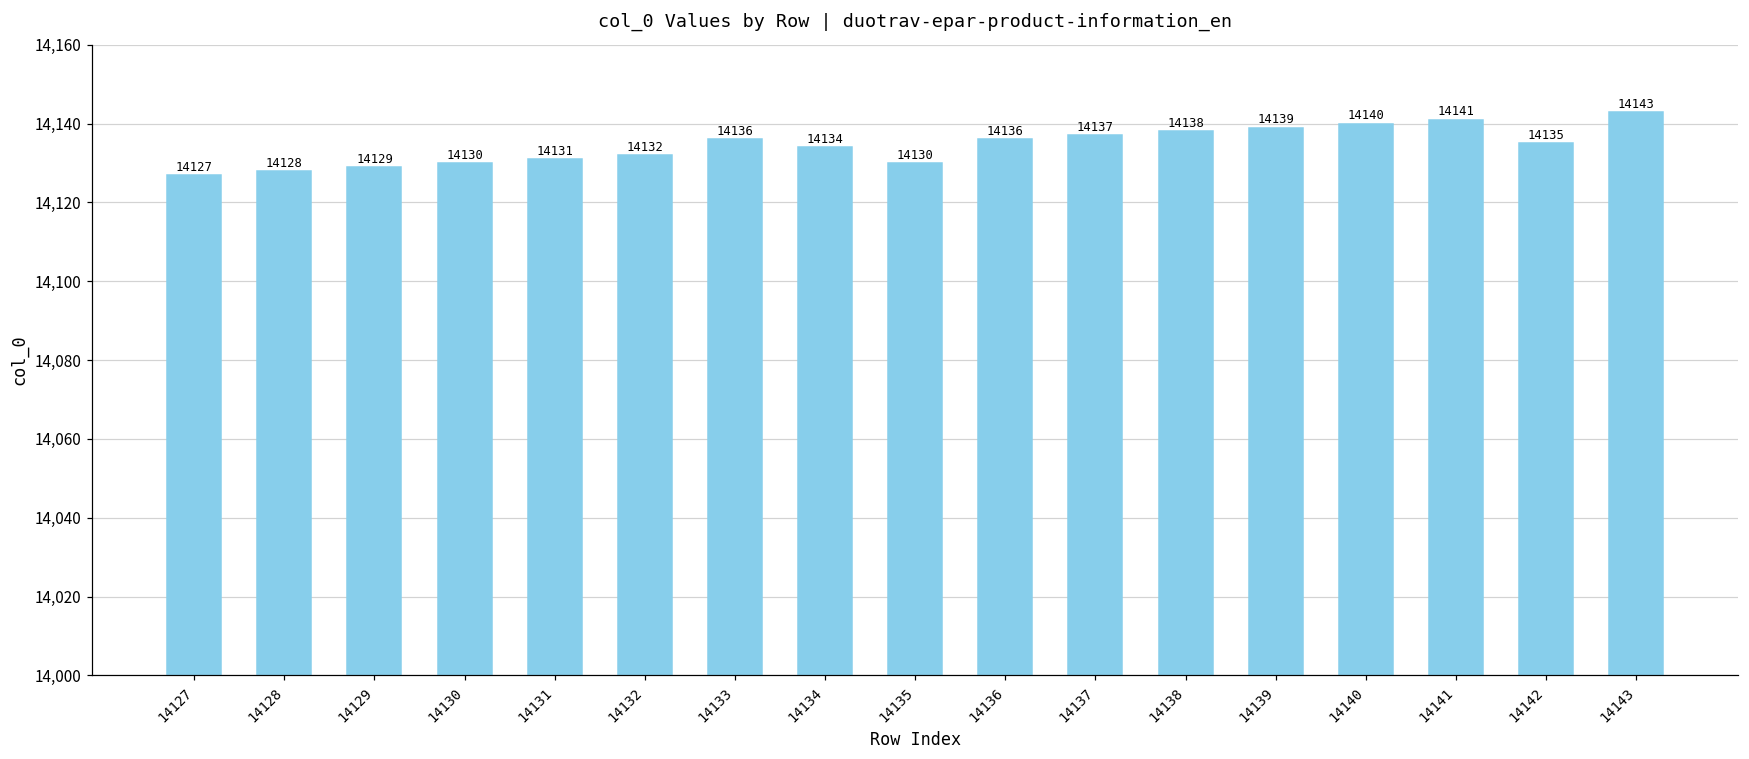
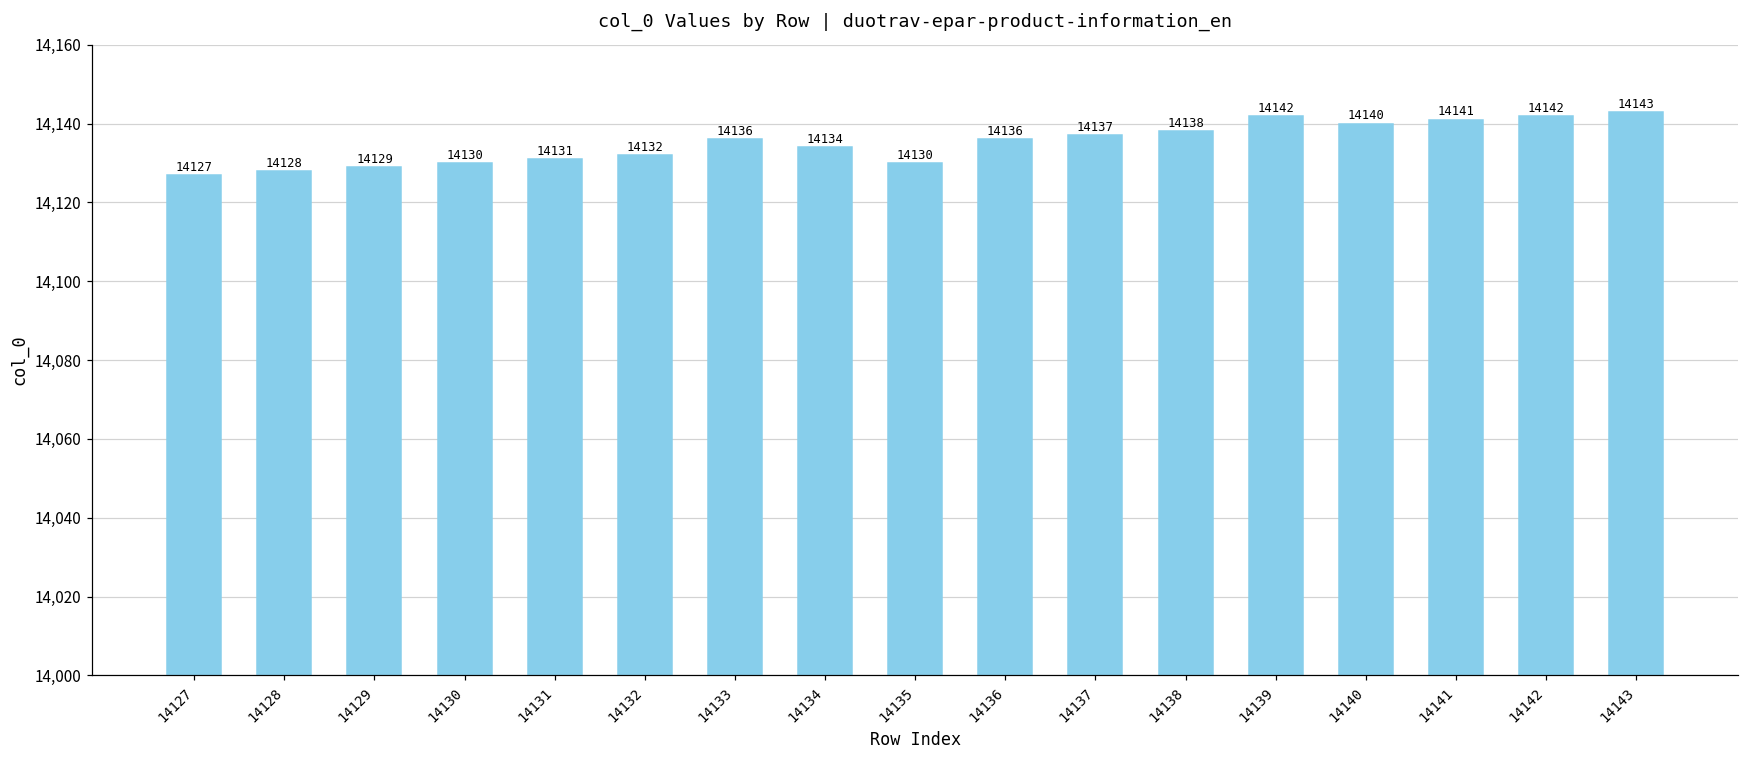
  {
    "14127": 14127,
    "14128": 14128,
    "14129": 14129,
    "14130": 14130,
    "14131": 14131,
    "14132": 14132,
    "14133": 14136,
    "14134": 14134,
    "14135": 14130,
    "14136": 14136,
    "14137": 14137,
    "14138": 14138,
-   "14139": 14139,
+   "14139": 14142,
    "14140": 14140,
    "14141": 14141,
-   "14142": 14135,
+   "14142": 14142,
    "14143": 14143
  }
